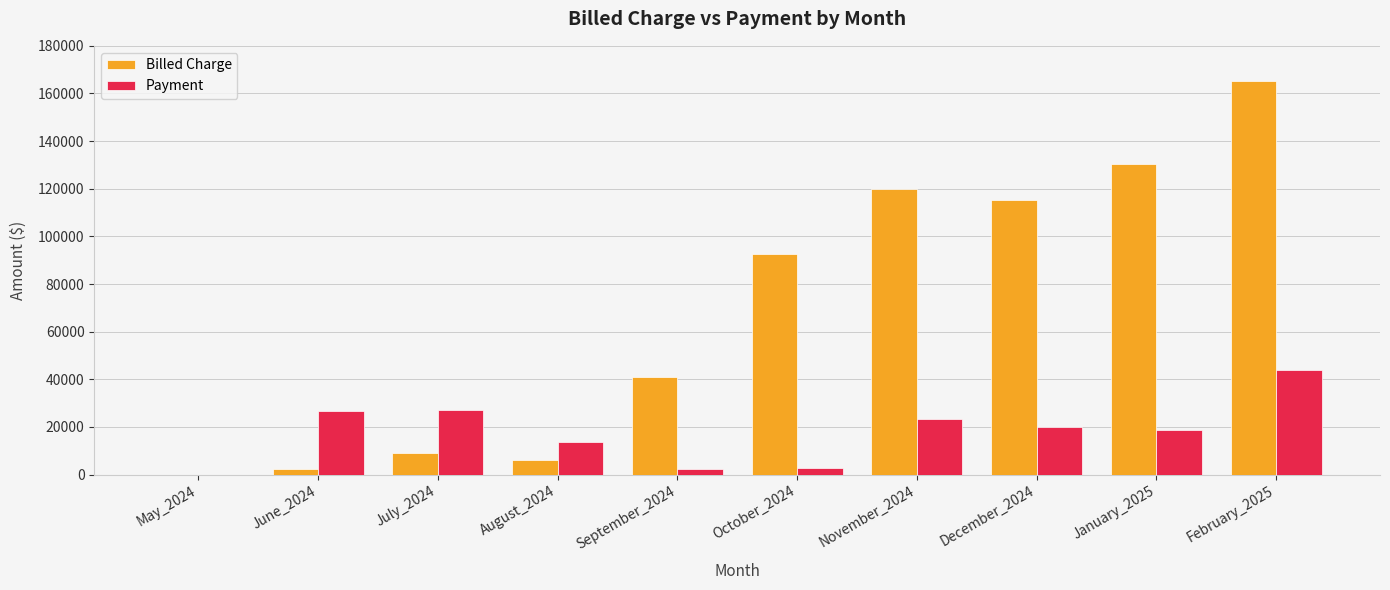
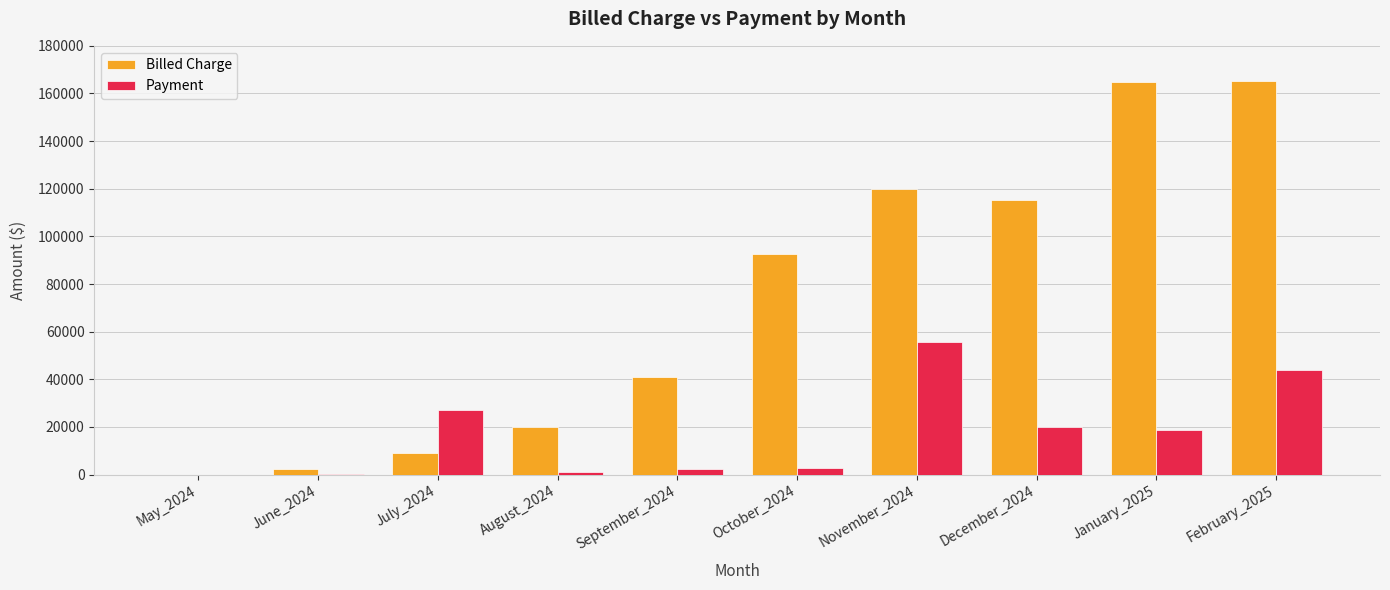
  {
    "Billed Charge": {
      "May_2024": 0,
      "June_2024": 2000,
      "July_2024": 9000,
-     "August_2024": 6000,
+     "August_2024": 20000,
      "September_2024": 41000,
      "October_2024": 92000,
      "November_2024": 120000,
      "December_2024": 115000,
-     "January_2025": 130000,
+     "January_2025": 165000,
      "February_2025": 165000
    },
    "Payment": {
      "May_2024": 0,
-     "June_2024": 27000,
+     "June_2024": 0,
      "July_2024": 27000,
-     "August_2024": 14000,
+     "August_2024": 1000,
      "September_2024": 2000,
      "October_2024": 3000,
-     "November_2024": 23000,
+     "November_2024": 56000,
      "December_2024": 20000,
      "January_2025": 19000,
      "February_2025": 44000
    }
  }
